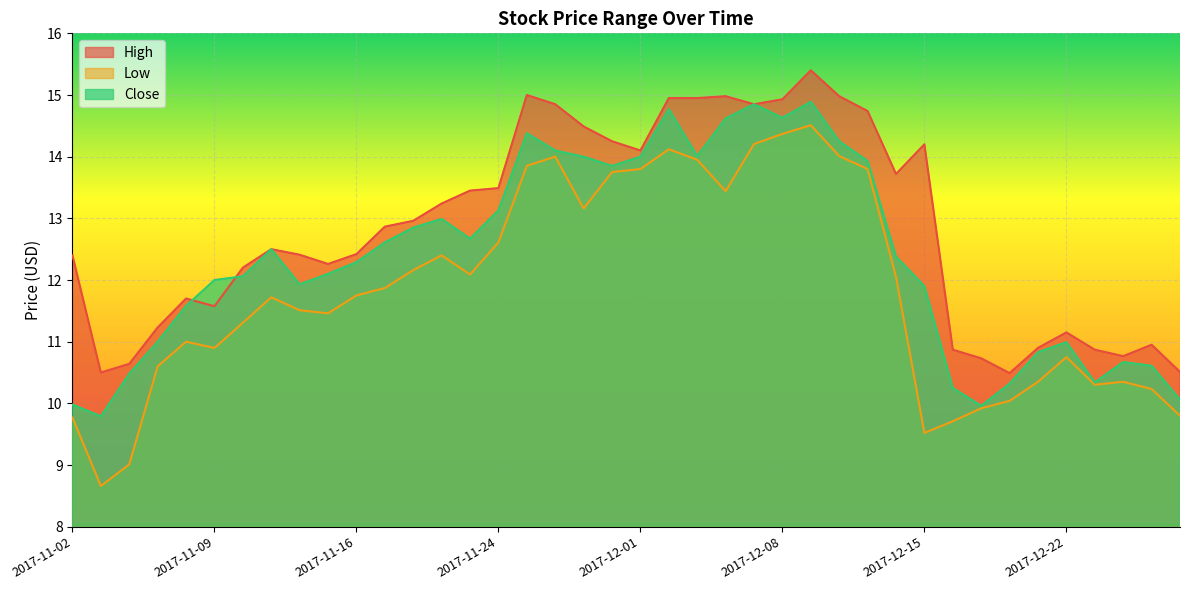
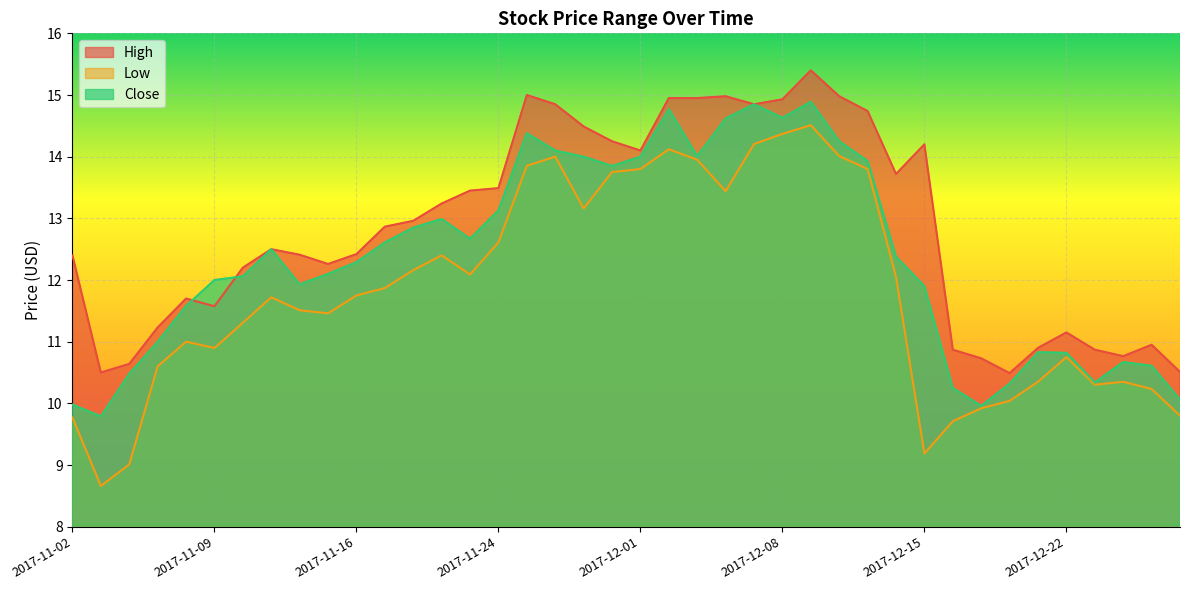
  {
    "High": {
      "2017-11-02": 12.4,
      "2017-11-09": 11.6,
      "2017-11-16": 12.4,
      "2017-11-24": 13.5,
      "2017-12-01": 14.1,
      "2017-12-08": 14.9,
      "2017-12-15": 14.2,
      "2017-12-22": 11.1
    },
    "Low": {
      "2017-11-02": 9.8,
      "2017-11-09": 10.9,
      "2017-11-16": 11.8,
      "2017-11-24": 12.6,
      "2017-12-01": 13.8,
      "2017-12-08": 14.4,
-     "2017-12-15": 9.5,
+     "2017-12-15": 9.2,
      "2017-12-22": 10.8
    },
    "Close": {
      "2017-11-02": 10.0,
      "2017-11-09": 12.0,
      "2017-11-16": 12.3,
      "2017-11-24": 13.1,
      "2017-12-01": 14.0,
      "2017-12-08": 14.6,
      "2017-12-15": 11.9,
-     "2017-12-22": 11.0
+     "2017-12-22": 10.8
    }
  }
